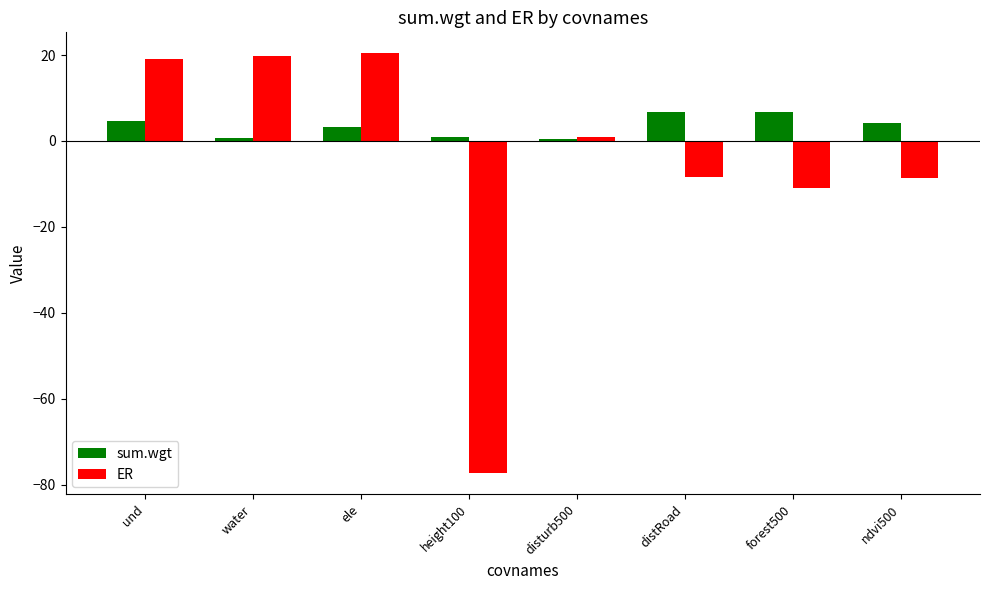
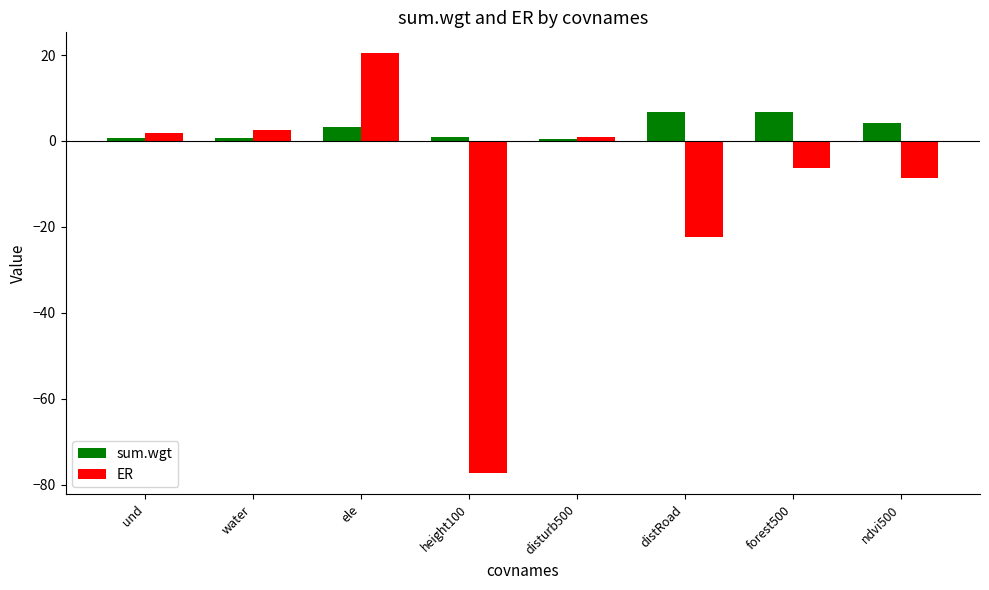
  {
    "sum.wgt": {
-     "und": 5,
+     "und": 1,
      "water": 1,
      "ele": 3,
      "height100": 1,
      "distRoad": 7,
      "forest500": 7,
      "ndvi500": 4
    },
    "ER": {
-     "und": 19,
-     "water": 20,
+     "und": 2,
+     "water": 3,
      "ele": 20,
      "height100": -77,
      "disturb500": 1,
-     "distRoad": -8,
-     "forest500": -11,
+     "distRoad": -22,
+     "forest500": -6,
      "ndvi500": -9
    }
  }
